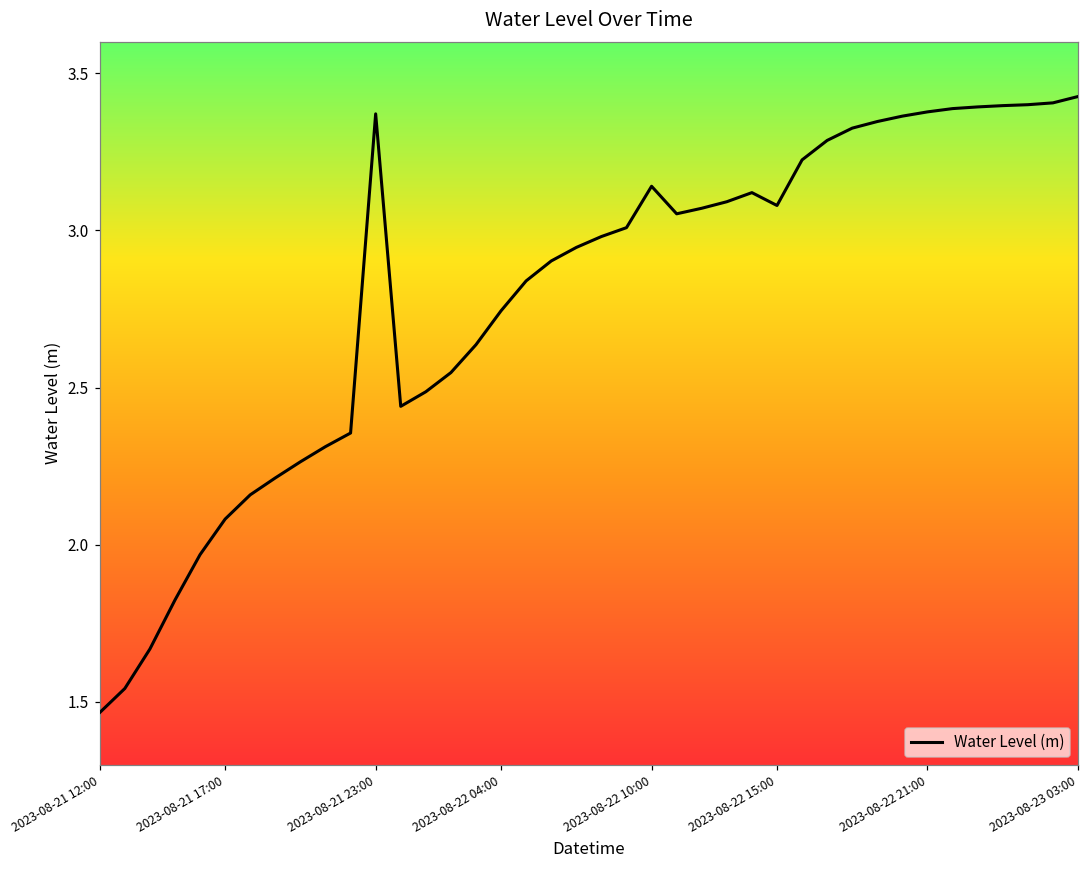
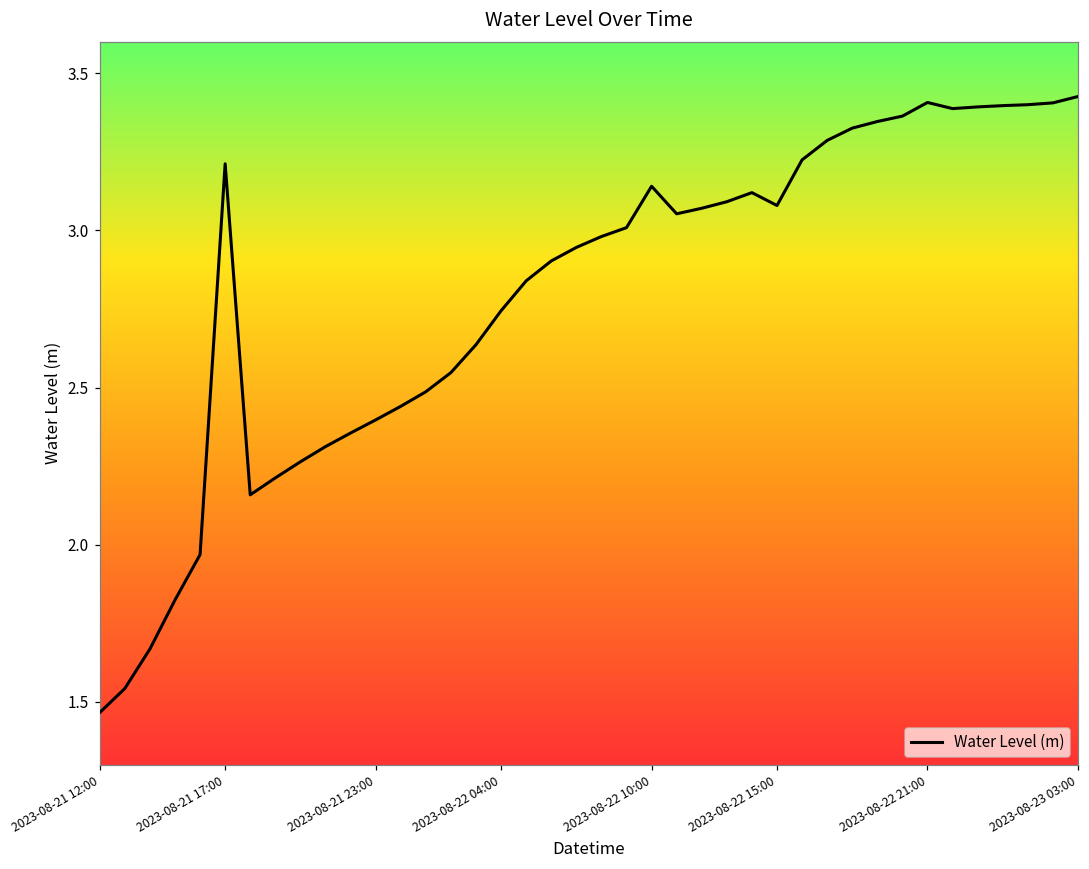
  {
    "2023-08-21 12:00": 1.47,
-   "2023-08-21 17:00": 2.08,
-   "2023-08-21 23:00": 3.37,
+   "2023-08-21 17:00": 3.21,
+   "2023-08-21 23:00": 2.40,
    "2023-08-22 04:00": 2.74,
    "2023-08-22 10:00": 3.14,
    "2023-08-22 15:00": 3.08,
-   "2023-08-22 21:00": 3.38,
+   "2023-08-22 21:00": 3.41,
    "2023-08-23 03:00": 3.43
  }
